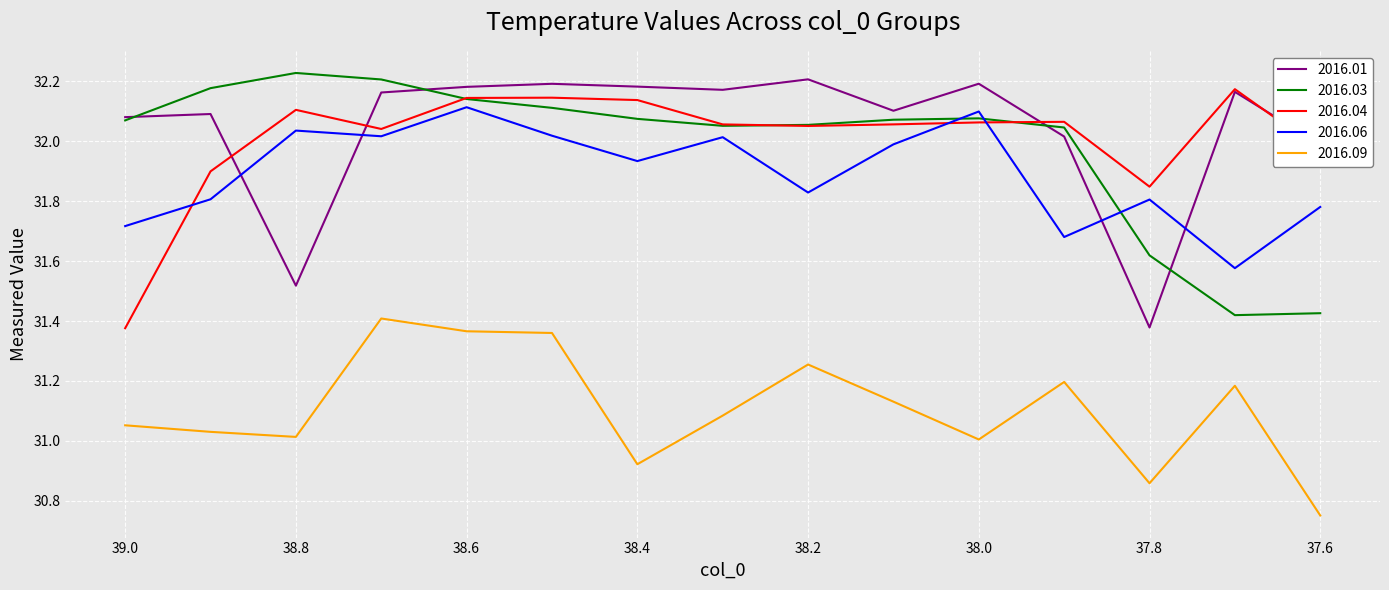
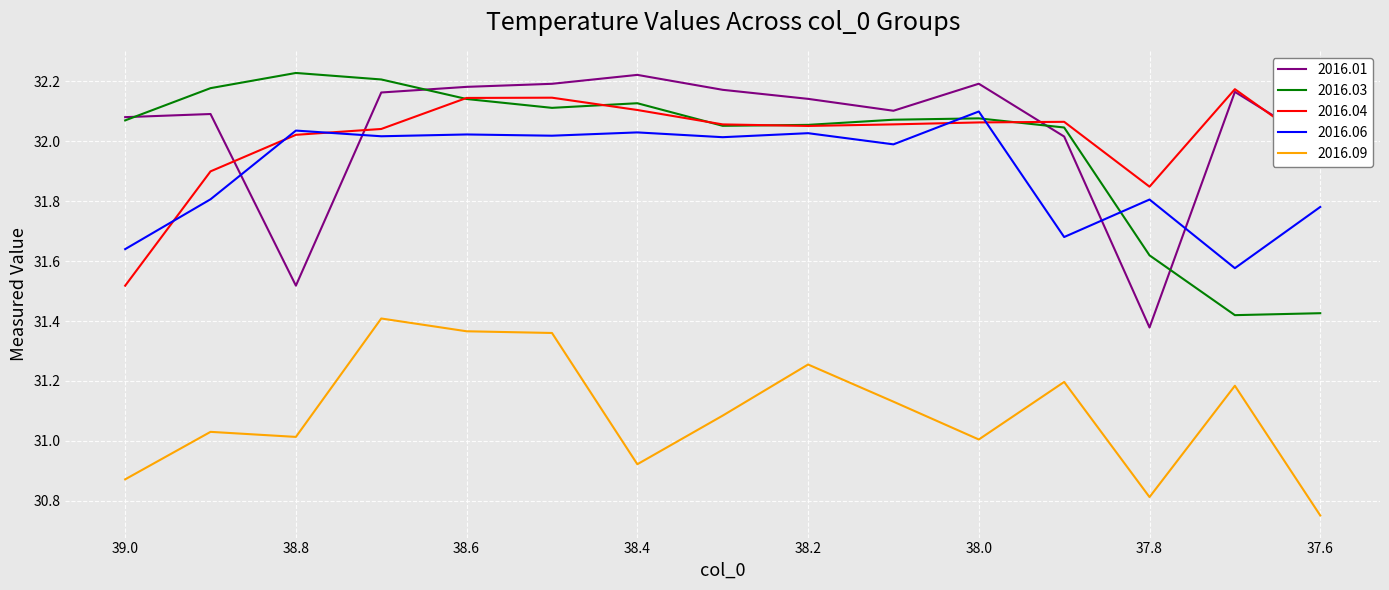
  {
    "2016.01": {
      "39.0": 32.08,
      "38.8": 31.52,
      "38.6": 32.18,
-     "38.4": 32.18,
-     "38.2": 32.21,
+     "38.4": 32.22,
+     "38.2": 32.14,
      "38.0": 32.19,
      "37.8": 31.38
    },
    "2016.03": {
      "39.0": 32.07,
      "38.8": 32.23,
-     "38.4": 32.08,
+     "38.4": 32.13,
      "38.0": 32.08,
      "37.8": 31.62,
      "37.6": 31.43
    },
    "2016.04": {
-     "39.0": 31.38,
-     "38.8": 32.11,
-     "38.4": 32.14,
+     "39.0": 31.52,
+     "38.8": 32.02,
+     "38.4": 32.10,
      "38.0": 32.06,
      "37.8": 31.85
    },
    "2016.06": {
-     "39.0": 31.72,
+     "39.0": 31.64,
      "38.8": 32.04,
-     "38.6": 32.11,
-     "38.4": 31.93,
-     "38.2": 31.83,
+     "38.6": 32.02,
+     "38.4": 32.03,
+     "38.2": 32.03,
      "38.0": 32.10,
      "37.8": 31.81,
      "37.6": 31.78
    },
    "2016.09": {
-     "39.0": 31.05,
+     "39.0": 30.87,
      "38.8": 31.01,
      "38.6": 31.37,
      "38.4": 30.92,
      "38.2": 31.25,
      "38.0": 31.00,
-     "37.8": 30.86,
+     "37.8": 30.81,
      "37.6": 30.75
    }
  }
